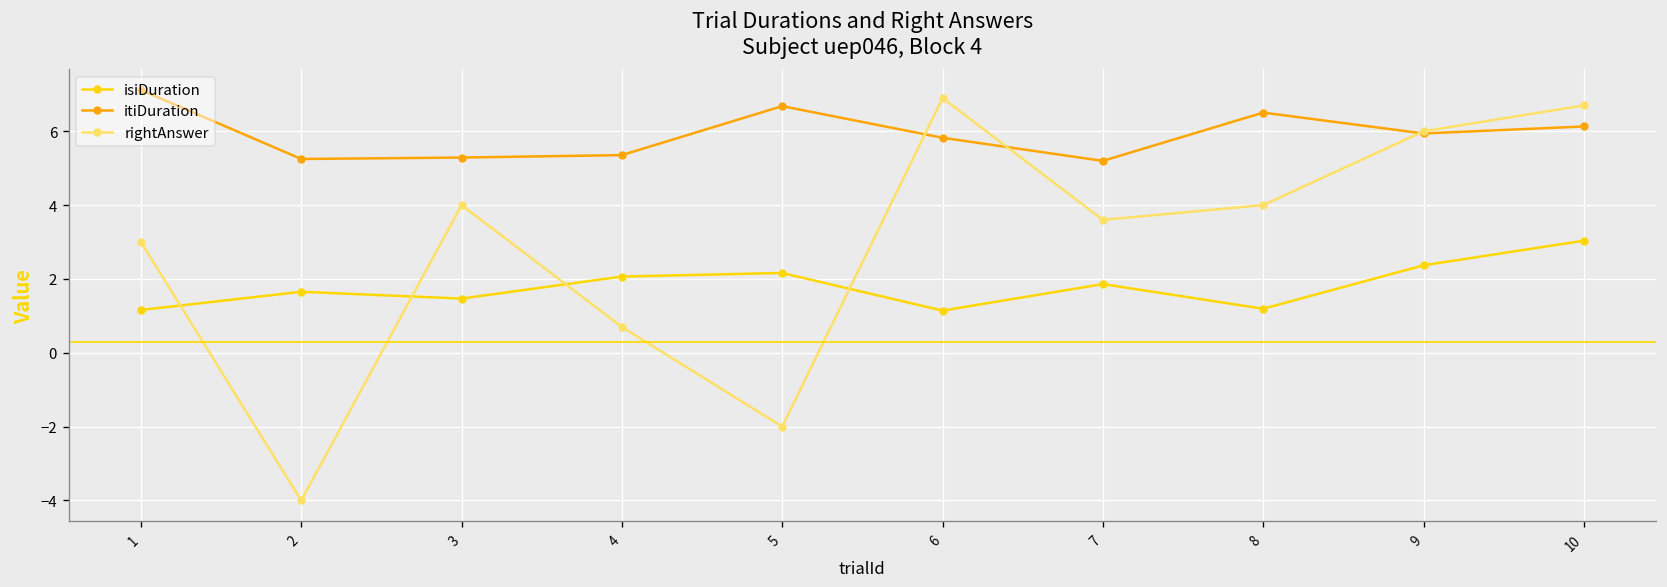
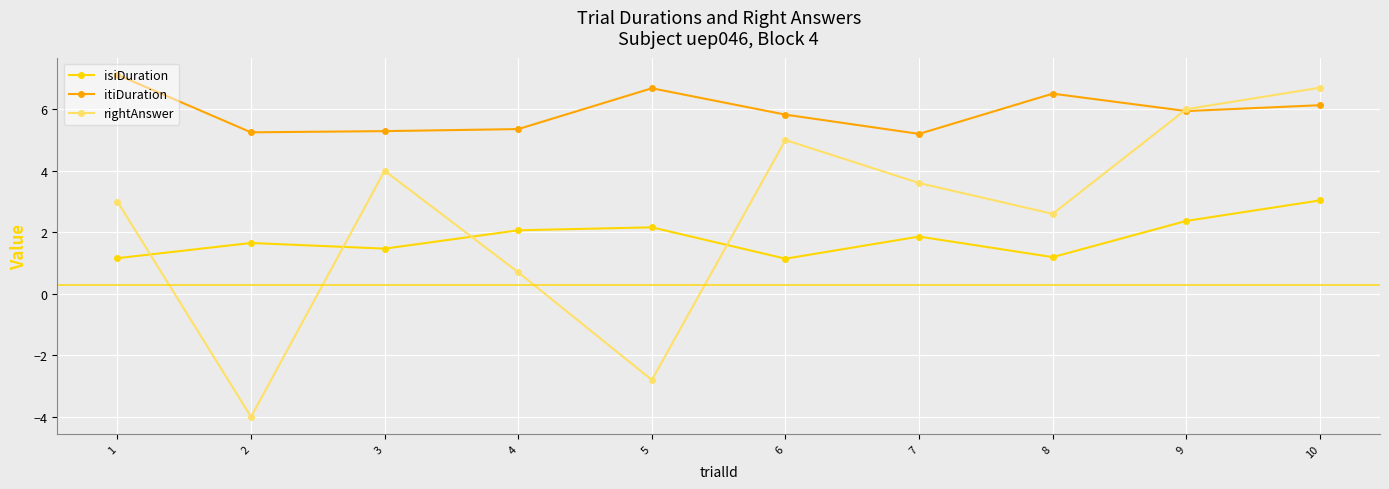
  {
    "rightAnswer": {
      "1": 3.0,
      "2": -4.0,
      "3": 4.0,
      "4": 0.7,
-     "5": -2.0,
-     "6": 6.9,
+     "5": -2.8,
+     "6": 5.0,
      "7": 3.6,
-     "8": 4.0,
+     "8": 2.6,
      "10": 6.7
    }
  }
